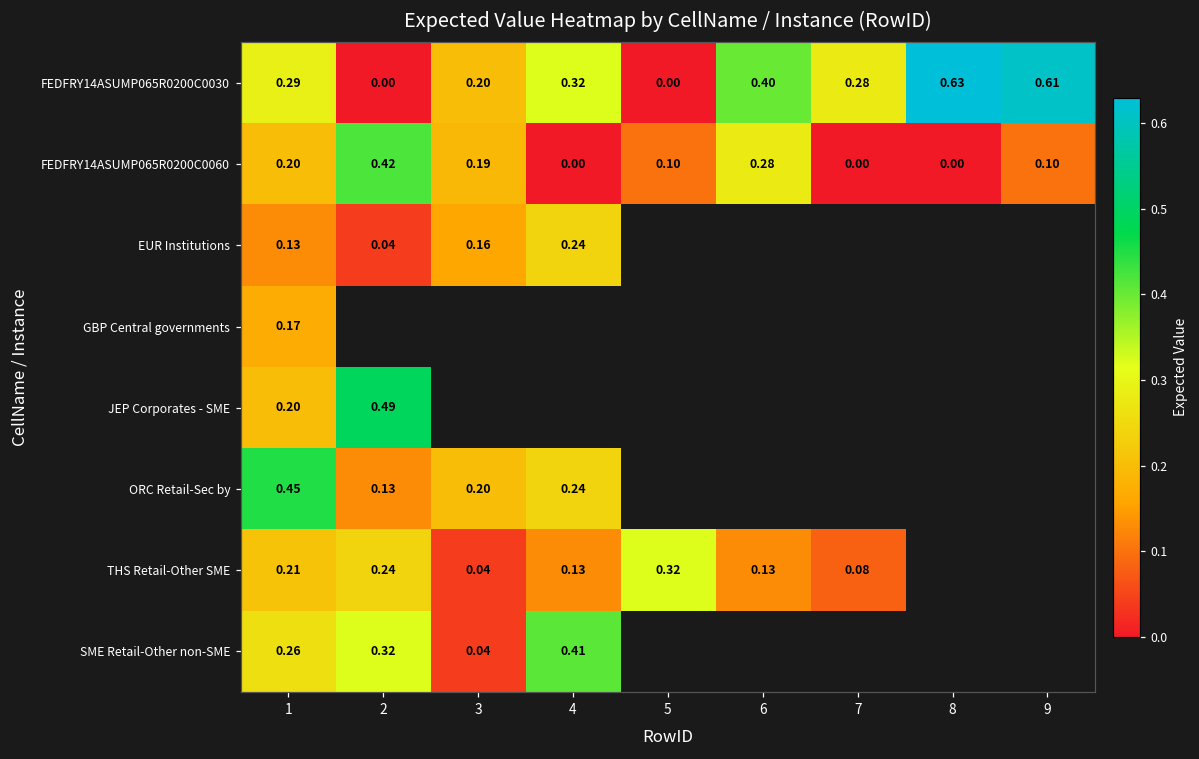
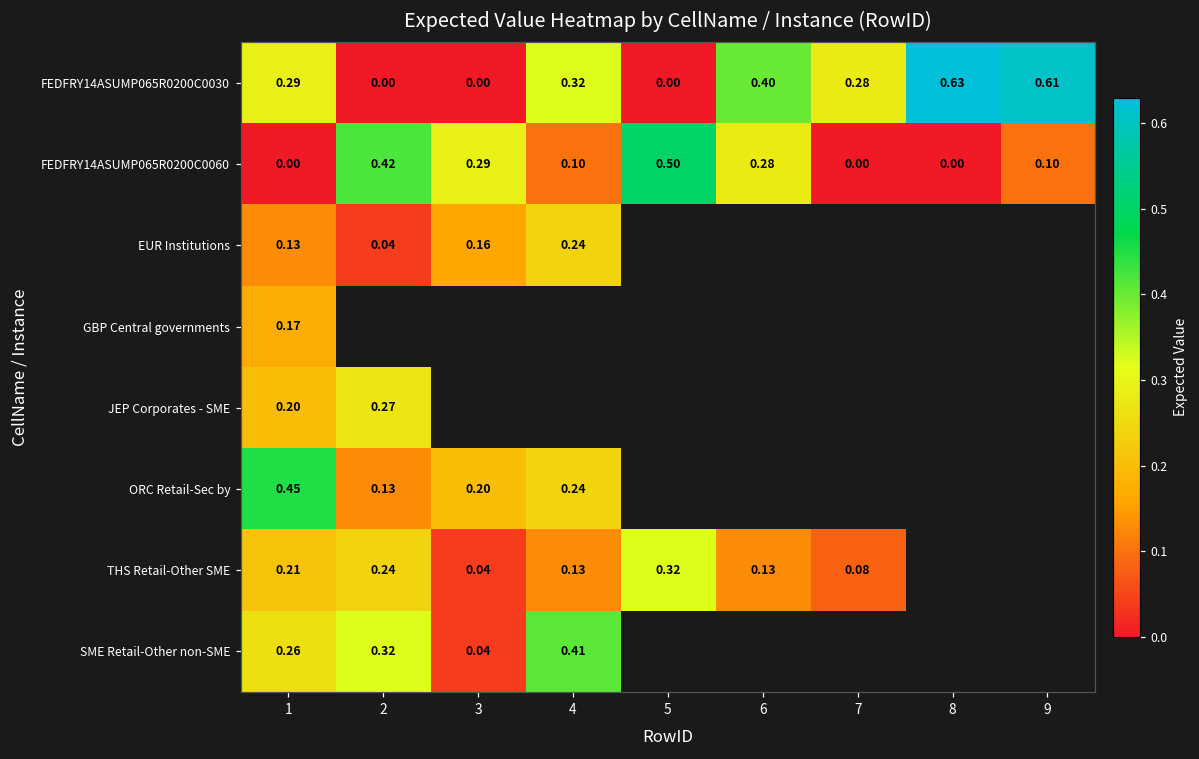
  {
    "FEDFRY14ASUMP065R0200C0030": {
      "1": 0.29,
      "2": 0.00,
-     "3": 0.20,
+     "3": 0.00,
      "4": 0.32,
      "5": 0.00,
      "6": 0.40,
      "7": 0.28,
      "8": 0.63,
      "9": 0.61
    },
    "FEDFRY14ASUMP065R0200C0060": {
-     "1": 0.20,
+     "1": 0.00,
      "2": 0.42,
-     "3": 0.19,
-     "4": 0.00,
-     "5": 0.10,
+     "3": 0.29,
+     "4": 0.10,
+     "5": 0.50,
      "6": 0.28,
      "7": 0.00,
      "8": 0.00,
      "9": 0.10
    },
    "EUR Institutions": {
      "1": 0.13,
      "2": 0.04,
      "3": 0.16,
      "4": 0.24
    },
    "GBP Central governments": {
      "1": 0.17
    },
    "JEP Corporates - SME": {
      "1": 0.20,
-     "2": 0.49
+     "2": 0.27
    },
    "ORC Retail-Sec by": {
      "1": 0.45,
      "2": 0.13,
      "3": 0.20,
      "4": 0.24
    },
    "THS Retail-Other SME": {
      "1": 0.21,
      "2": 0.24,
      "3": 0.04,
      "4": 0.13,
      "5": 0.32,
      "6": 0.13,
      "7": 0.08
    },
    "SME Retail-Other non-SME": {
      "1": 0.26,
      "2": 0.32,
      "3": 0.04,
      "4": 0.41
    }
  }
